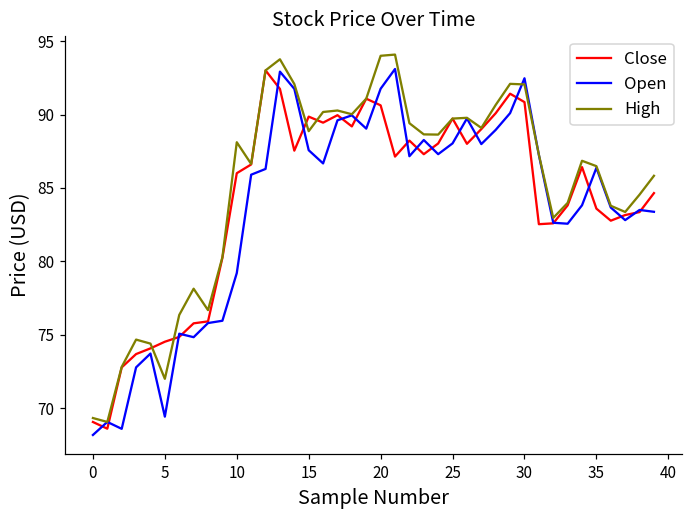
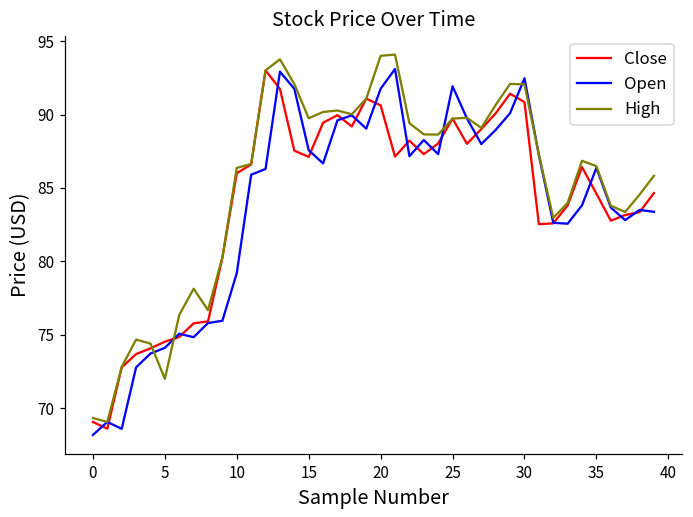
  {
    "Close": {
      "0": 69.1,
      "5": 74.5,
      "10": 86.0,
-     "15": 89.9,
+     "15": 87.1,
      "20": 90.6,
      "30": 90.9,
-     "35": 83.6
+     "35": 84.6
    },
    "Open": {
      "0": 68.2,
-     "5": 69.4,
+     "5": 74.1,
      "10": 79.2,
      "15": 87.6,
      "20": 91.8,
-     "25": 88.0,
+     "25": 91.9,
      "30": 92.5
    },
    "High": {
      "0": 69.3,
      "5": 72.0,
-     "10": 88.1,
-     "15": 88.9,
+     "10": 86.4,
+     "15": 89.8,
      "20": 94.0,
      "30": 92.1
    }
  }
